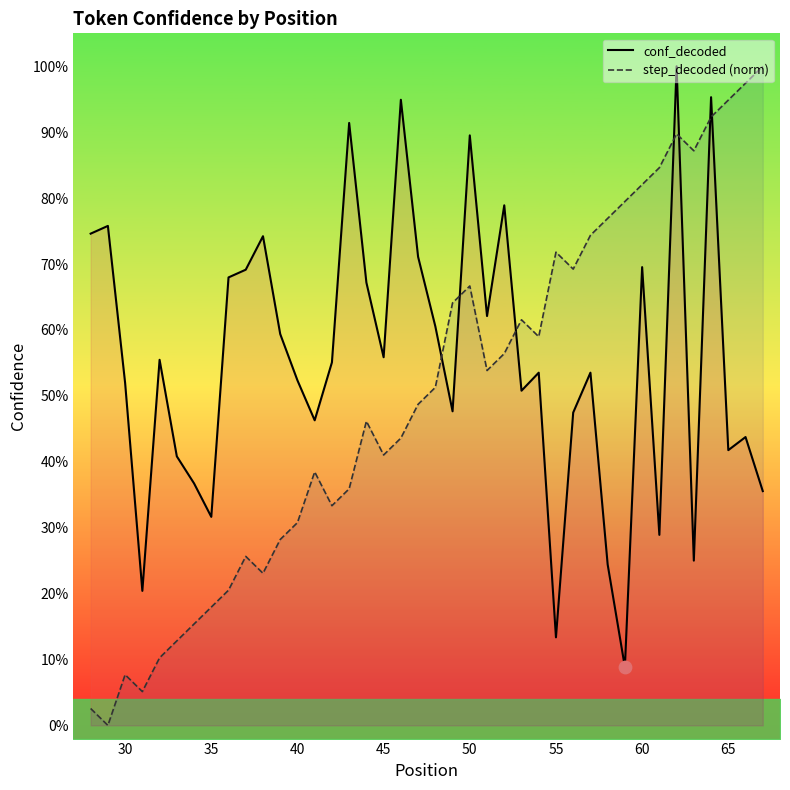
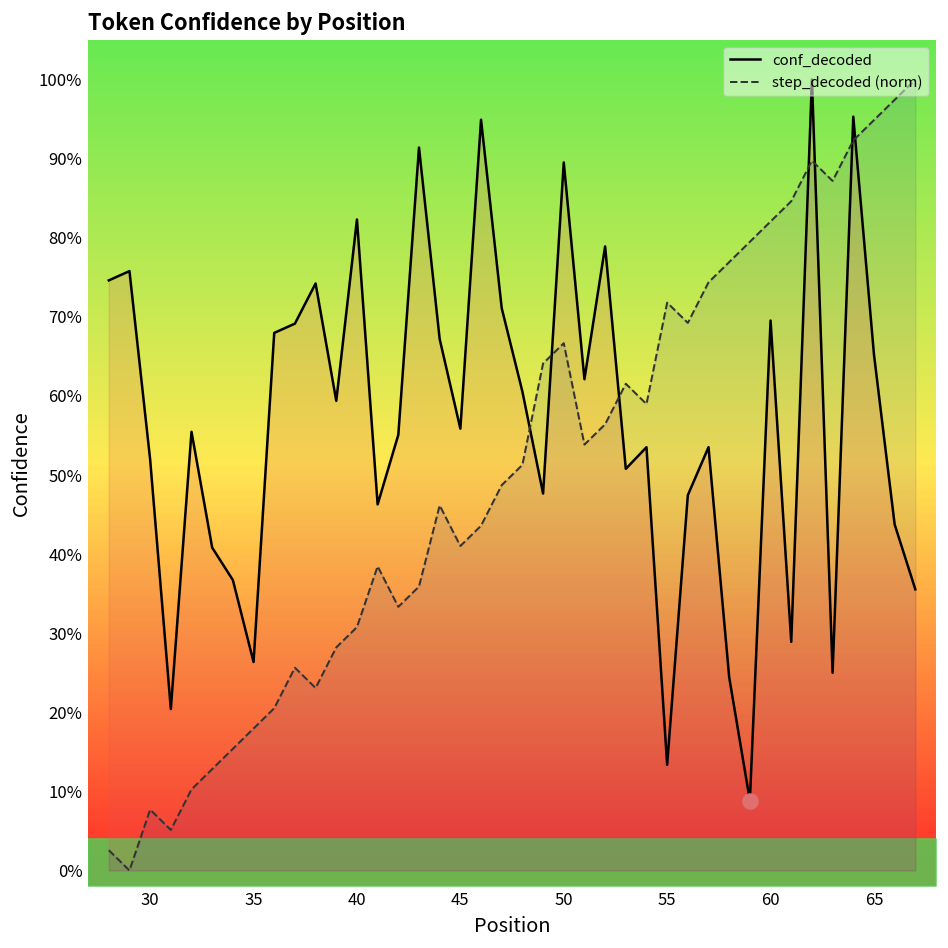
  {
    "conf_decoded": {
      "30": "52%",
-     "35": "32%",
-     "40": "52%",
+     "35": "26%",
+     "40": "82%",
      "45": "56%",
      "50": "90%",
      "55": "13%",
      "60": "70%",
-     "65": "42%"
+     "65": "65%"
    },
    "step_decoded (norm)": {
      "30": "8%",
      "35": "18%",
      "40": "31%",
      "45": "41%",
      "50": "67%",
      "55": "72%",
      "60": "82%",
      "65": "95%"
    }
  }
